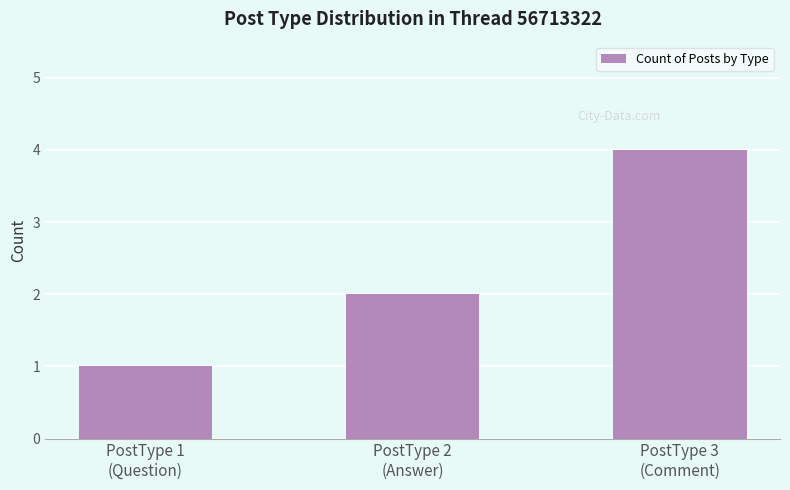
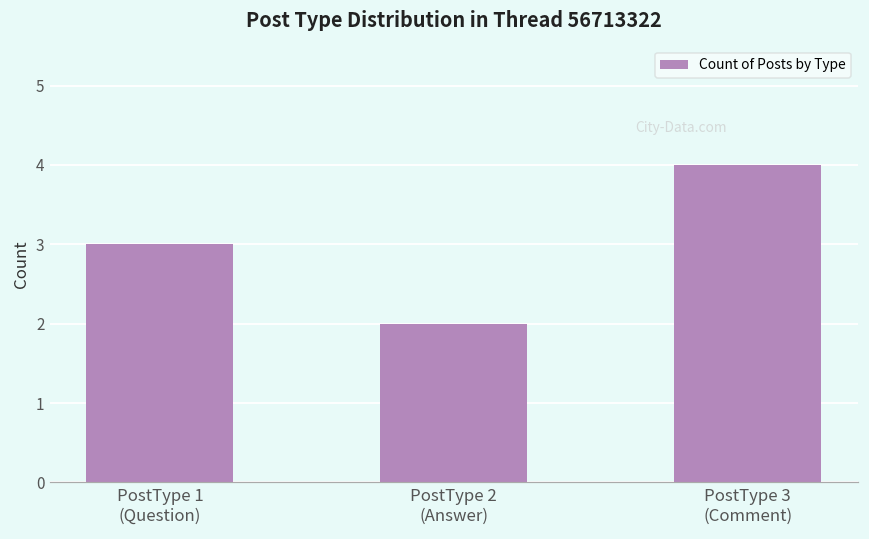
  {
-   "PostType 1 (Question)": 1,
+   "PostType 1 (Question)": 3,
    "PostType 2 (Answer)": 2,
    "PostType 3 (Comment)": 4
  }
